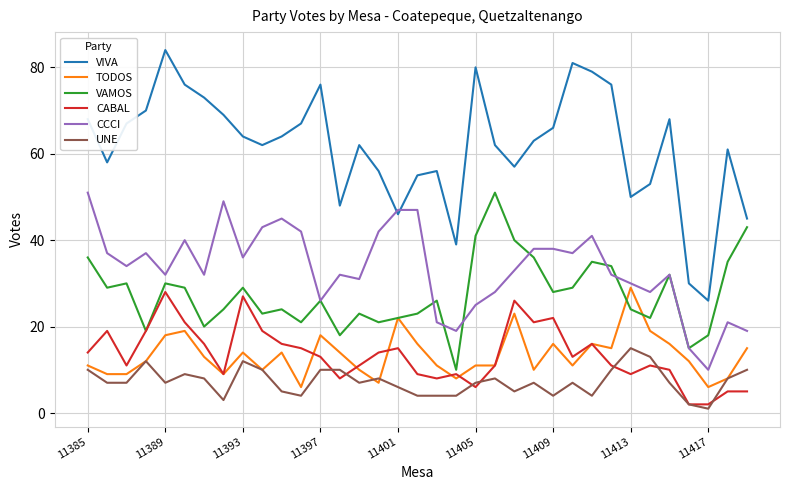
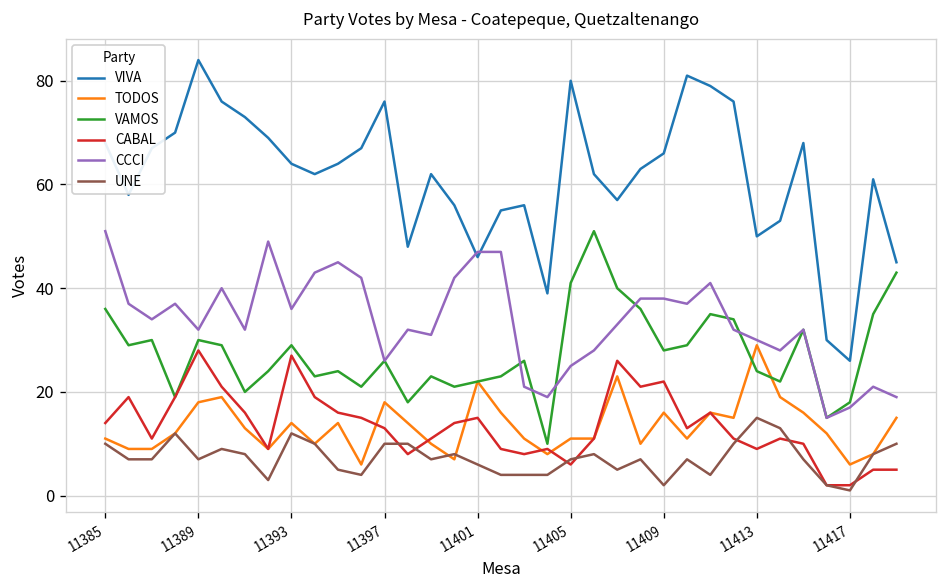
  {
    "VIVA": {
      "11389": 84,
      "11393": 64,
      "11397": 76,
      "11401": 46,
      "11405": 80,
      "11409": 66,
      "11413": 50,
      "11417": 26
    },
    "TODOS": {
      "11385": 11,
      "11389": 18,
      "11393": 14,
      "11397": 18,
      "11405": 11,
      "11409": 16,
      "11413": 29,
      "11417": 6
    },
    "VAMOS": {
      "11385": 36,
      "11389": 30,
      "11393": 29,
      "11405": 41,
      "11409": 28,
      "11413": 24,
      "11417": 18
    },
    "CABAL": {
      "11385": 14,
      "11389": 28,
      "11393": 27,
      "11397": 13,
      "11401": 15,
      "11405": 6,
      "11409": 22,
      "11413": 9,
      "11417": 2
    },
    "CCCI": {
      "11385": 51,
      "11389": 32,
      "11393": 36,
      "11401": 47,
      "11405": 25,
      "11409": 38,
      "11413": 30,
-     "11417": 10
+     "11417": 17
    },
    "UNE": {
      "11385": 10,
      "11389": 7,
      "11393": 12,
      "11397": 10,
      "11401": 6,
      "11405": 7,
-     "11409": 4,
+     "11409": 2,
      "11413": 15,
      "11417": 1
    }
  }
